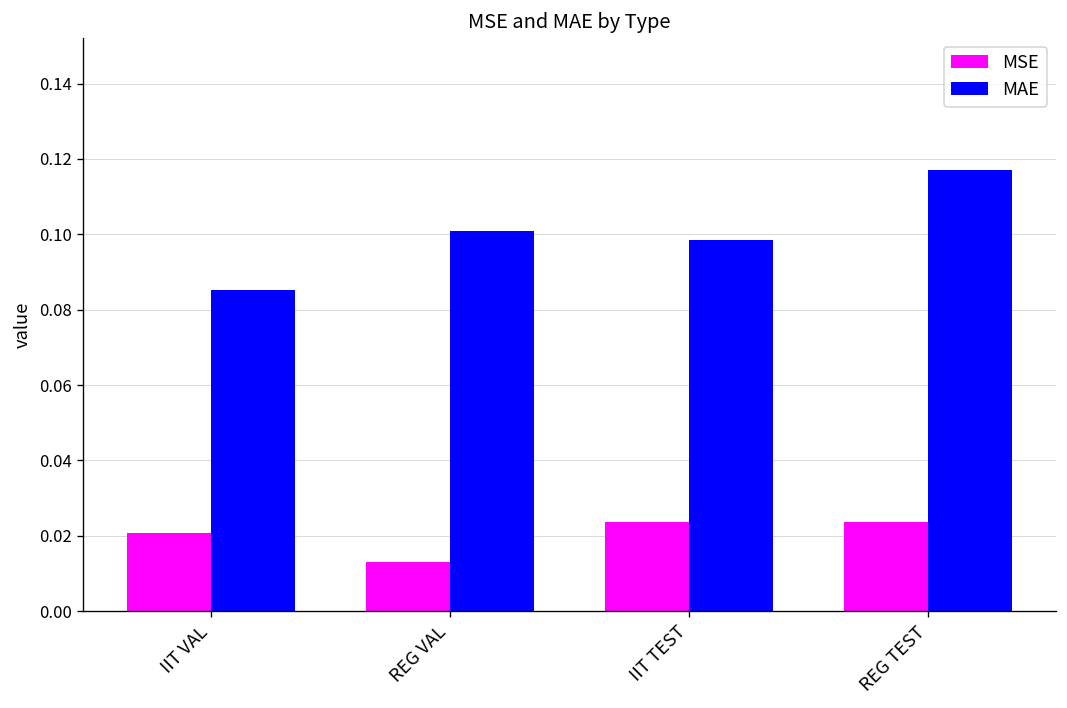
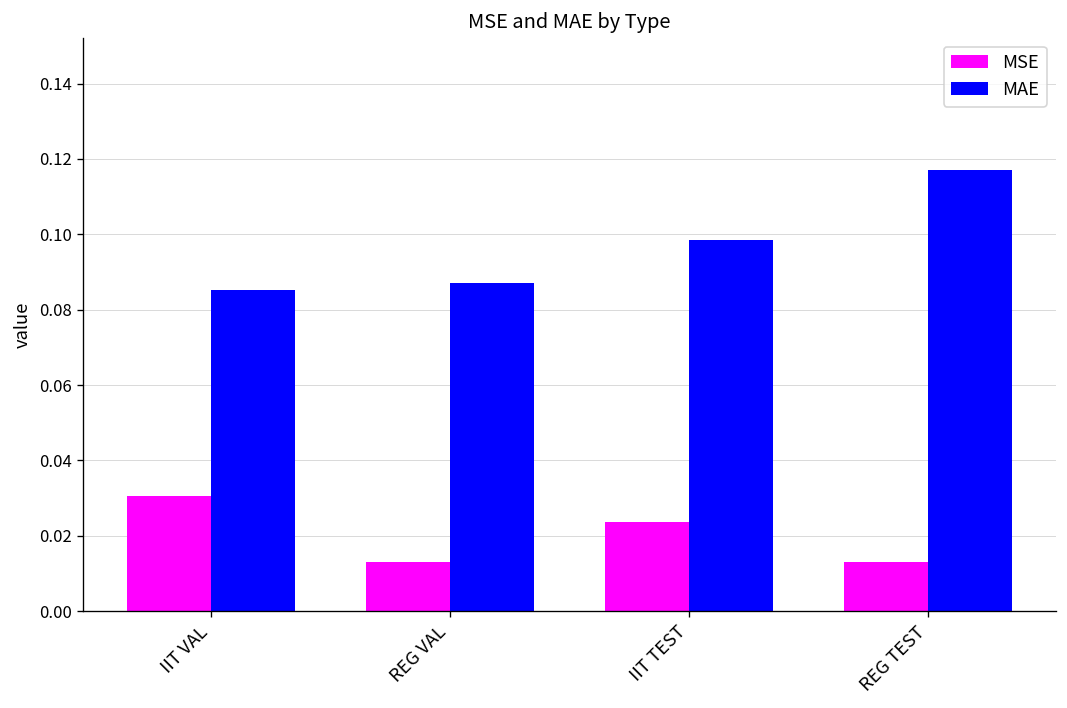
  {
    "MSE": {
-     "IIT VAL": 0.021,
+     "IIT VAL": 0.031,
      "REG VAL": 0.013,
      "IIT TEST": 0.024,
-     "REG TEST": 0.024
+     "REG TEST": 0.013
    },
    "MAE": {
      "IIT VAL": 0.085,
-     "REG VAL": 0.101,
+     "REG VAL": 0.087,
      "IIT TEST": 0.099,
      "REG TEST": 0.117
    }
  }
